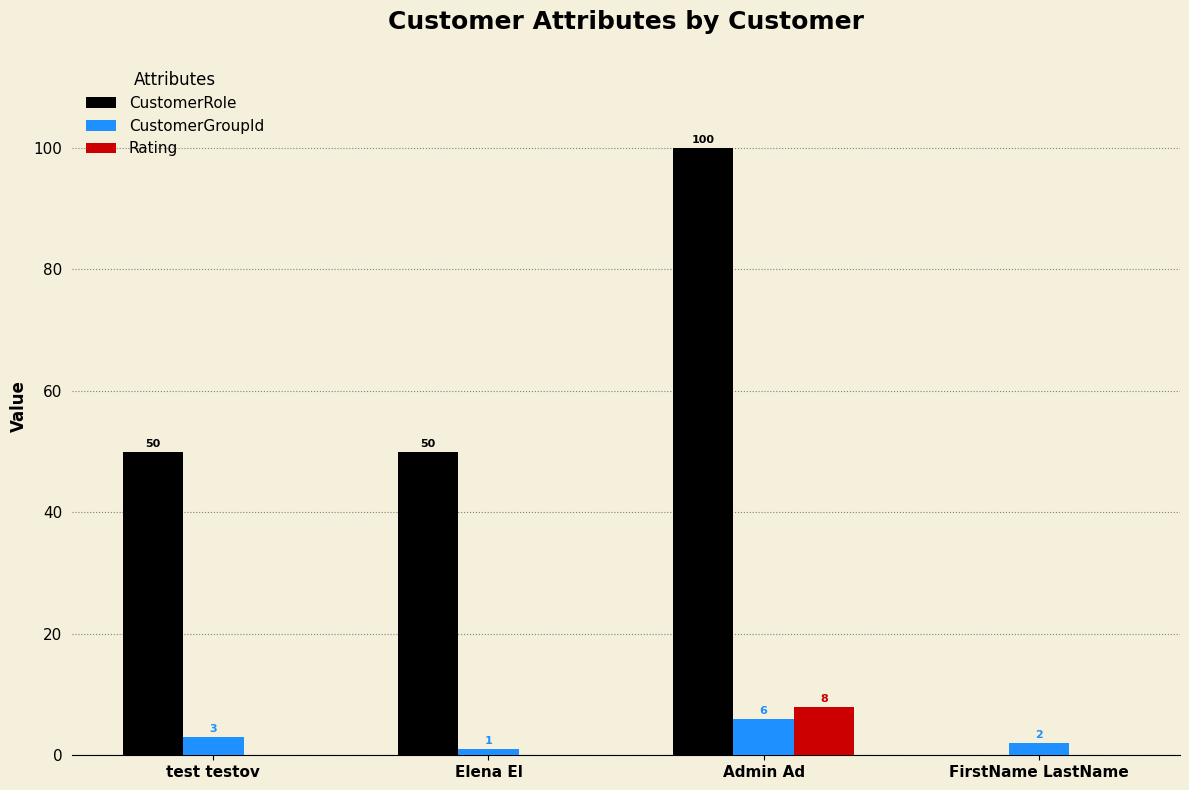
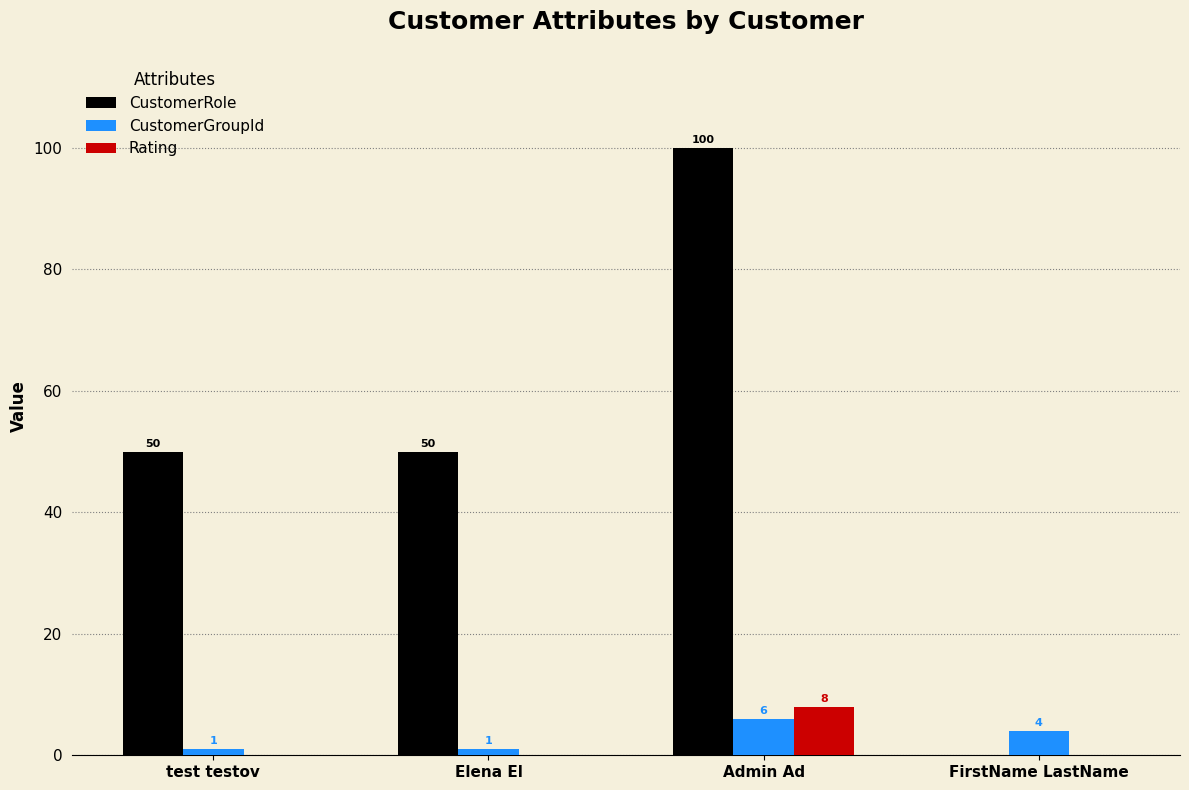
  {
    "CustomerRole": {
      "test testov": 50,
      "Elena El": 50,
      "Admin Ad": 100
    },
    "CustomerGroupId": {
-     "test testov": 3,
+     "test testov": 1,
      "Elena El": 1,
      "Admin Ad": 6,
-     "FirstName LastName": 2
+     "FirstName LastName": 4
    },
    "Rating": {
      "Admin Ad": 8
    }
  }
